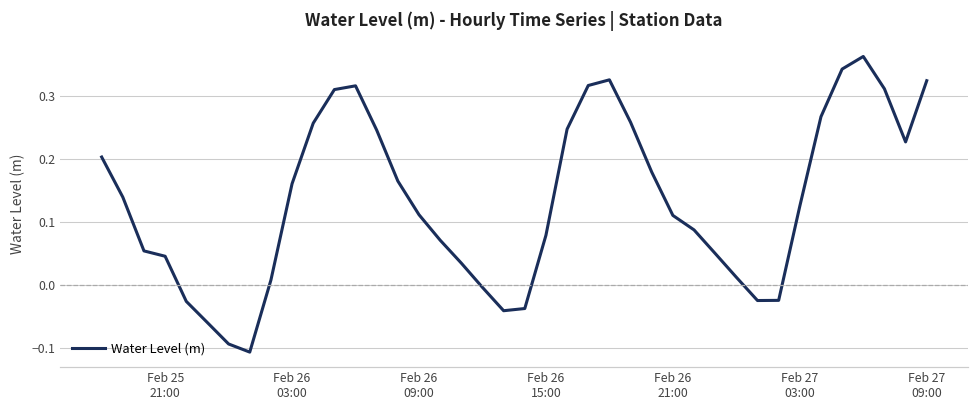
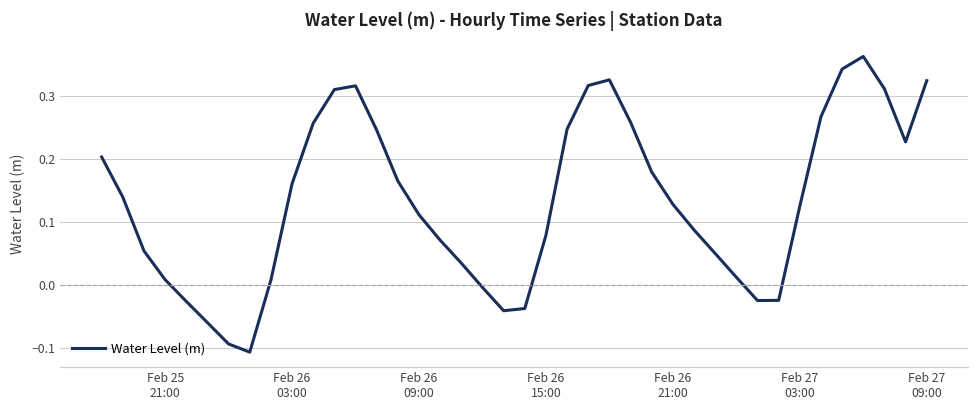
  {
-   "Feb 25 21:00": 0.05,
+   "Feb 25 21:00": 0.01,
    "Feb 26 03:00": 0.16,
    "Feb 26 09:00": 0.11,
    "Feb 26 15:00": 0.08,
-   "Feb 26 21:00": 0.11,
+   "Feb 26 21:00": 0.13,
    "Feb 27 03:00": 0.13,
    "Feb 27 09:00": 0.32
  }
